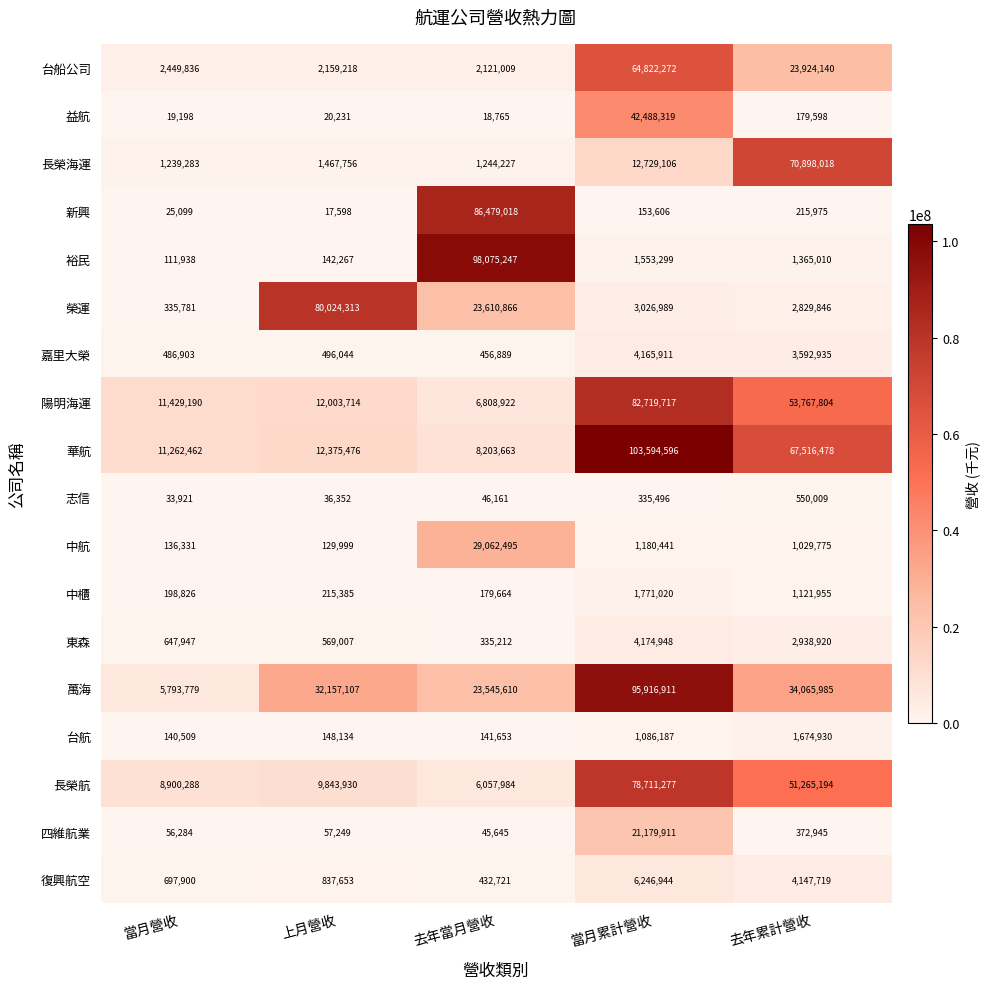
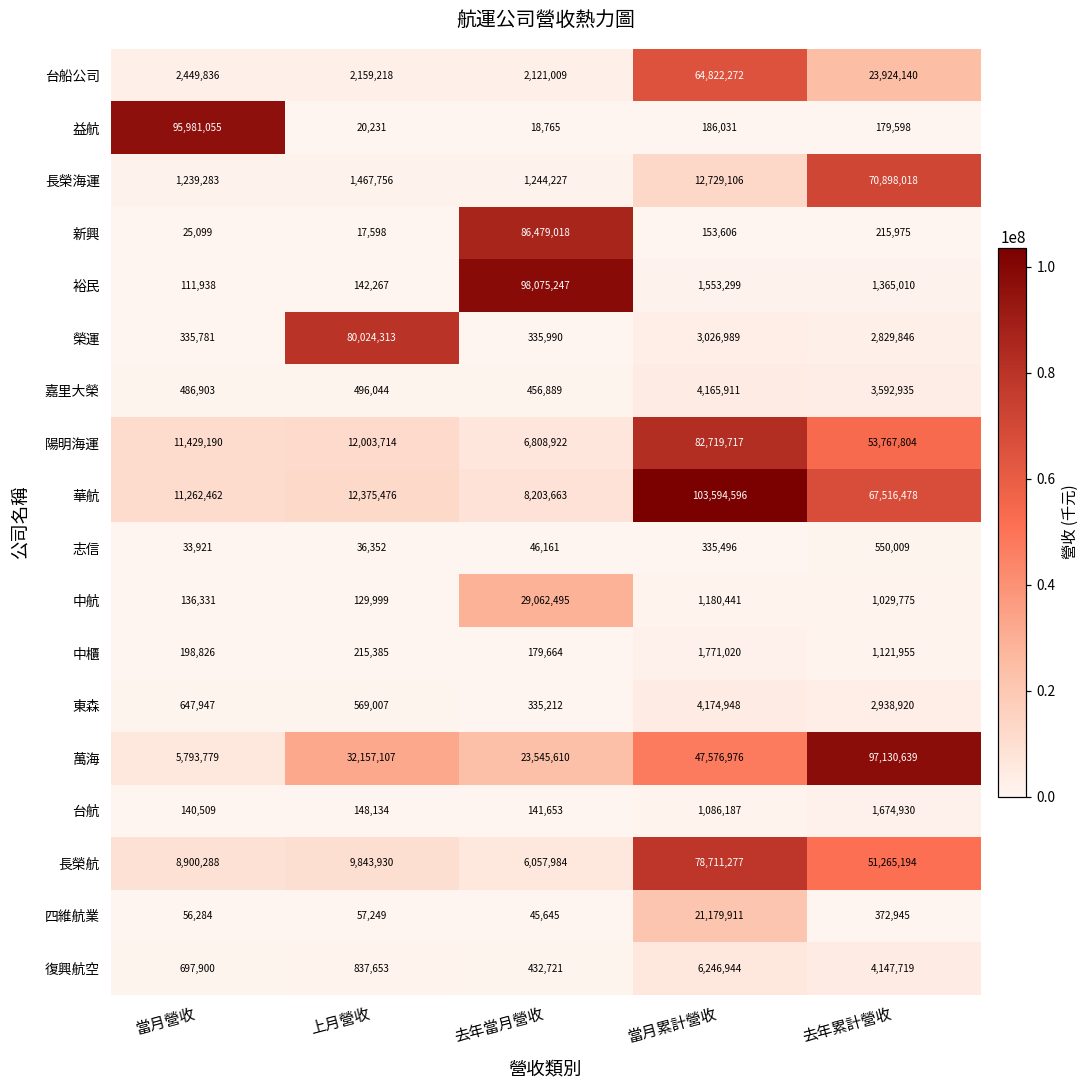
  {
    "台船公司": {
      "當月營收": "2,449,836",
      "上月營收": "2,159,218",
      "去年當月營收": "2,121,009",
      "當月累計營收": "64,822,272",
      "去年累計營收": "23,924,140"
    },
    "益航": {
-     "當月營收": "19,198",
+     "當月營收": "95,981,055",
      "上月營收": "20,231",
      "去年當月營收": "18,765",
-     "當月累計營收": "42,488,319",
+     "當月累計營收": "186,031",
      "去年累計營收": "179,598"
    },
    "長榮海運": {
      "當月營收": "1,239,283",
      "上月營收": "1,467,756",
      "去年當月營收": "1,244,227",
      "當月累計營收": "12,729,106",
      "去年累計營收": "70,898,018"
    },
    "新興": {
      "當月營收": "25,099",
      "上月營收": "17,598",
      "去年當月營收": "86,479,018",
      "當月累計營收": "153,606",
      "去年累計營收": "215,975"
    },
    "裕民": {
      "當月營收": "111,938",
      "上月營收": "142,267",
      "去年當月營收": "98,075,247",
      "當月累計營收": "1,553,299",
      "去年累計營收": "1,365,010"
    },
    "榮運": {
      "當月營收": "335,781",
      "上月營收": "80,024,313",
-     "去年當月營收": "23,610,866",
+     "去年當月營收": "335,990",
      "當月累計營收": "3,026,989",
      "去年累計營收": "2,829,846"
    },
    "嘉里大榮": {
      "當月營收": "486,903",
      "上月營收": "496,044",
      "去年當月營收": "456,889",
      "當月累計營收": "4,165,911",
      "去年累計營收": "3,592,935"
    },
    "陽明海運": {
      "當月營收": "11,429,190",
      "上月營收": "12,003,714",
      "去年當月營收": "6,808,922",
      "當月累計營收": "82,719,717",
      "去年累計營收": "53,767,804"
    },
    "華航": {
      "當月營收": "11,262,462",
      "上月營收": "12,375,476",
      "去年當月營收": "8,203,663",
      "當月累計營收": "103,594,596",
      "去年累計營收": "67,516,478"
    },
    "志信": {
      "當月營收": "33,921",
      "上月營收": "36,352",
      "去年當月營收": "46,161",
      "當月累計營收": "335,496",
      "去年累計營收": "550,009"
    },
    "中航": {
      "當月營收": "136,331",
      "上月營收": "129,999",
      "去年當月營收": "29,062,495",
      "當月累計營收": "1,180,441",
      "去年累計營收": "1,029,775"
    },
    "中櫃": {
      "當月營收": "198,826",
      "上月營收": "215,385",
      "去年當月營收": "179,664",
      "當月累計營收": "1,771,020",
      "去年累計營收": "1,121,955"
    },
    "東森": {
      "當月營收": "647,947",
      "上月營收": "569,007",
      "去年當月營收": "335,212",
      "當月累計營收": "4,174,948",
      "去年累計營收": "2,938,920"
    },
    "萬海": {
      "當月營收": "5,793,779",
      "上月營收": "32,157,107",
      "去年當月營收": "23,545,610",
-     "當月累計營收": "95,916,911",
-     "去年累計營收": "34,065,985"
+     "當月累計營收": "47,576,976",
+     "去年累計營收": "97,130,639"
    },
    "台航": {
      "當月營收": "140,509",
      "上月營收": "148,134",
      "去年當月營收": "141,653",
      "當月累計營收": "1,086,187",
      "去年累計營收": "1,674,930"
    },
    "長榮航": {
      "當月營收": "8,900,288",
      "上月營收": "9,843,930",
      "去年當月營收": "6,057,984",
      "當月累計營收": "78,711,277",
      "去年累計營收": "51,265,194"
    },
    "四維航業": {
      "當月營收": "56,284",
      "上月營收": "57,249",
      "去年當月營收": "45,645",
      "當月累計營收": "21,179,911",
      "去年累計營收": "372,945"
    },
    "復興航空": {
      "當月營收": "697,900",
      "上月營收": "837,653",
      "去年當月營收": "432,721",
      "當月累計營收": "6,246,944",
      "去年累計營收": "4,147,719"
    }
  }
